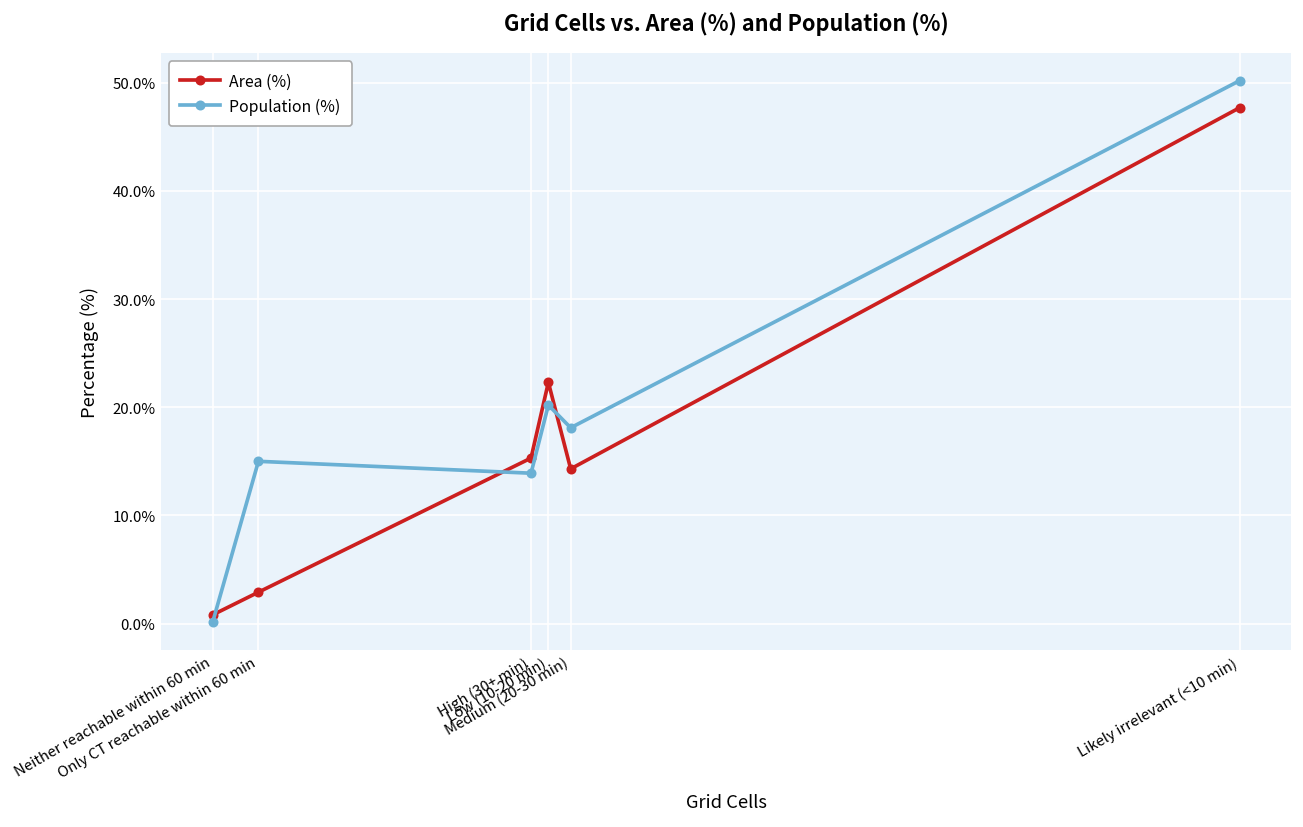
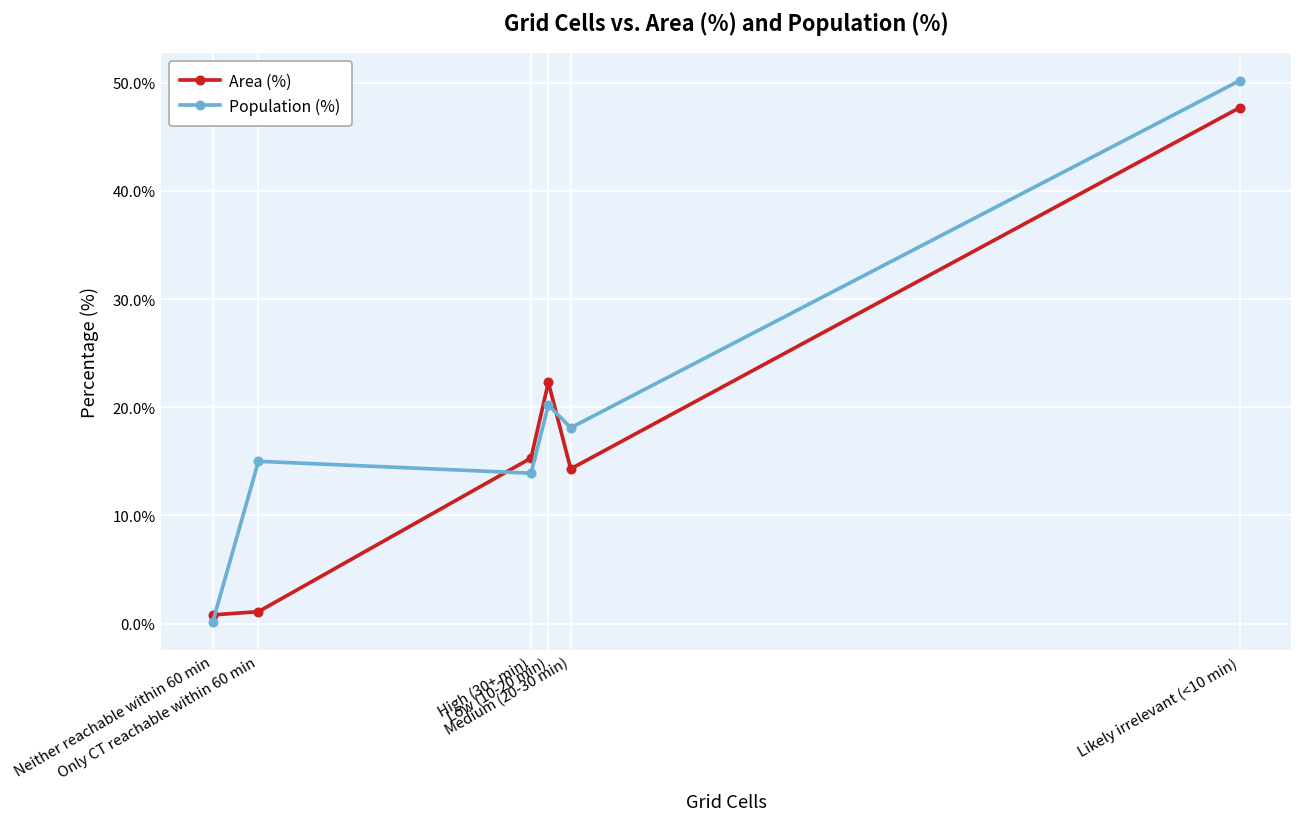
  {
    "Area (%)": {
      "Neither reachable within 60 min": "1%",
-     "Only CT reachable within 60 min": "3%",
+     "Only CT reachable within 60 min": "1%",
      "High (30+ min)": "15%",
      "Low (10-20 min)": "22%",
      "Medium (20-30 min)": "14%",
      "Likely irrelevant (<10 min)": "48%"
    },
    "Population (%)": {
      "Neither reachable within 60 min": "0%",
      "Only CT reachable within 60 min": "15%",
      "High (30+ min)": "14%",
      "Low (10-20 min)": "20%",
      "Medium (20-30 min)": "18%",
      "Likely irrelevant (<10 min)": "50%"
    }
  }
